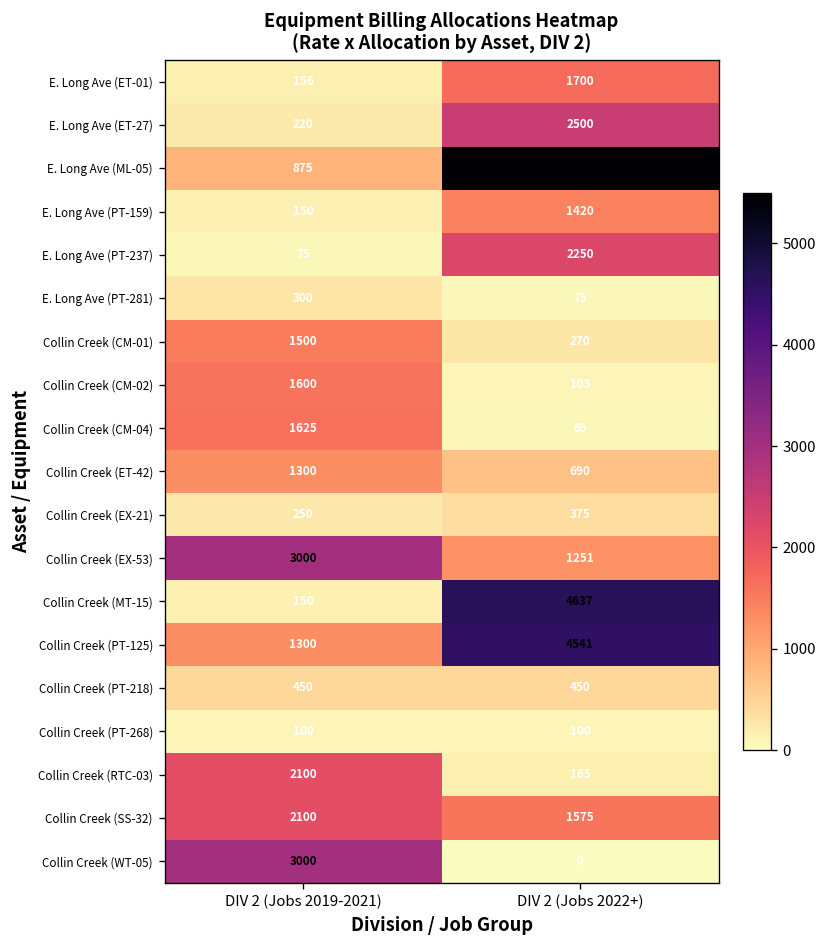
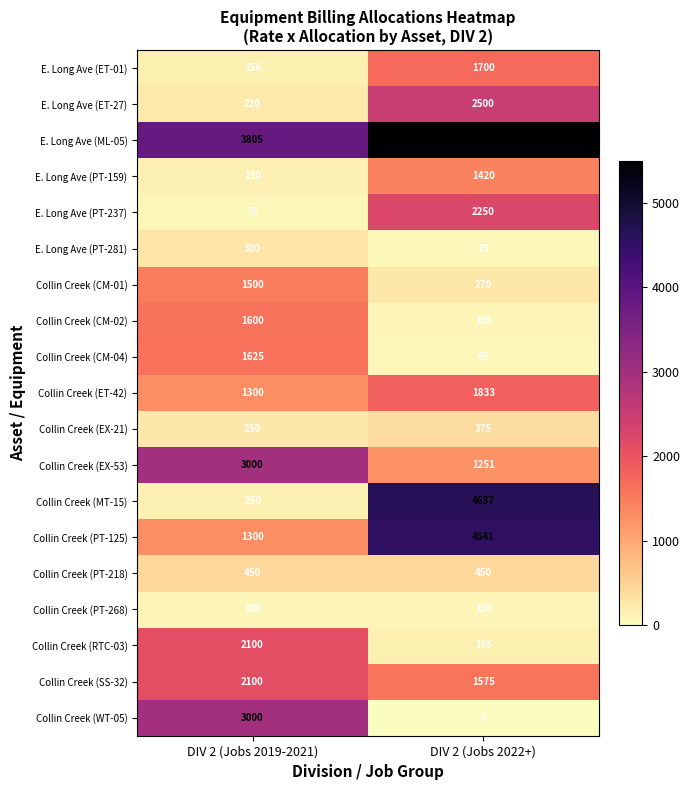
  {
    "E. Long Ave (ET-01)": {
      "DIV 2 (Jobs 2019-2021)": 156,
      "DIV 2 (Jobs 2022+)": 1700
    },
    "E. Long Ave (ET-27)": {
      "DIV 2 (Jobs 2019-2021)": 220,
      "DIV 2 (Jobs 2022+)": 2500
    },
    "E. Long Ave (ML-05)": {
-     "DIV 2 (Jobs 2019-2021)": 875
+     "DIV 2 (Jobs 2019-2021)": 3805
    },
    "E. Long Ave (PT-159)": {
      "DIV 2 (Jobs 2019-2021)": 150,
      "DIV 2 (Jobs 2022+)": 1420
    },
    "E. Long Ave (PT-237)": {
      "DIV 2 (Jobs 2019-2021)": 75,
      "DIV 2 (Jobs 2022+)": 2250
    },
    "E. Long Ave (PT-281)": {
      "DIV 2 (Jobs 2019-2021)": 300,
      "DIV 2 (Jobs 2022+)": 75
    },
    "Collin Creek (CM-01)": {
      "DIV 2 (Jobs 2019-2021)": 1500,
      "DIV 2 (Jobs 2022+)": 270
    },
    "Collin Creek (CM-02)": {
      "DIV 2 (Jobs 2019-2021)": 1600,
      "DIV 2 (Jobs 2022+)": 105
    },
    "Collin Creek (CM-04)": {
      "DIV 2 (Jobs 2019-2021)": 1625,
      "DIV 2 (Jobs 2022+)": 65
    },
    "Collin Creek (ET-42)": {
      "DIV 2 (Jobs 2019-2021)": 1300,
-     "DIV 2 (Jobs 2022+)": 690
+     "DIV 2 (Jobs 2022+)": 1833
    },
    "Collin Creek (EX-21)": {
      "DIV 2 (Jobs 2019-2021)": 250,
      "DIV 2 (Jobs 2022+)": 375
    },
    "Collin Creek (EX-53)": {
      "DIV 2 (Jobs 2019-2021)": 3000,
      "DIV 2 (Jobs 2022+)": 1251
    },
    "Collin Creek (MT-15)": {
      "DIV 2 (Jobs 2019-2021)": 150,
      "DIV 2 (Jobs 2022+)": 4637
    },
    "Collin Creek (PT-125)": {
      "DIV 2 (Jobs 2019-2021)": 1300,
      "DIV 2 (Jobs 2022+)": 4541
    },
    "Collin Creek (PT-218)": {
      "DIV 2 (Jobs 2019-2021)": 450,
      "DIV 2 (Jobs 2022+)": 450
    },
    "Collin Creek (PT-268)": {
      "DIV 2 (Jobs 2019-2021)": 100,
      "DIV 2 (Jobs 2022+)": 100
    },
    "Collin Creek (RTC-03)": {
      "DIV 2 (Jobs 2019-2021)": 2100,
      "DIV 2 (Jobs 2022+)": 165
    },
    "Collin Creek (SS-32)": {
      "DIV 2 (Jobs 2019-2021)": 2100,
      "DIV 2 (Jobs 2022+)": 1575
    },
    "Collin Creek (WT-05)": {
      "DIV 2 (Jobs 2019-2021)": 3000,
      "DIV 2 (Jobs 2022+)": 0
    }
  }
